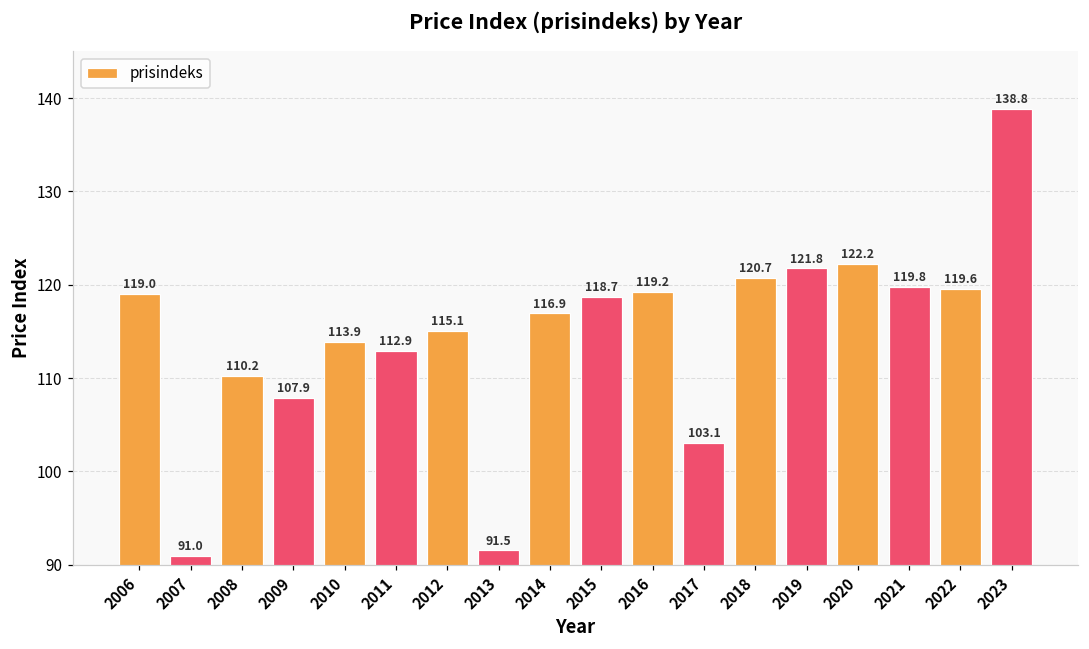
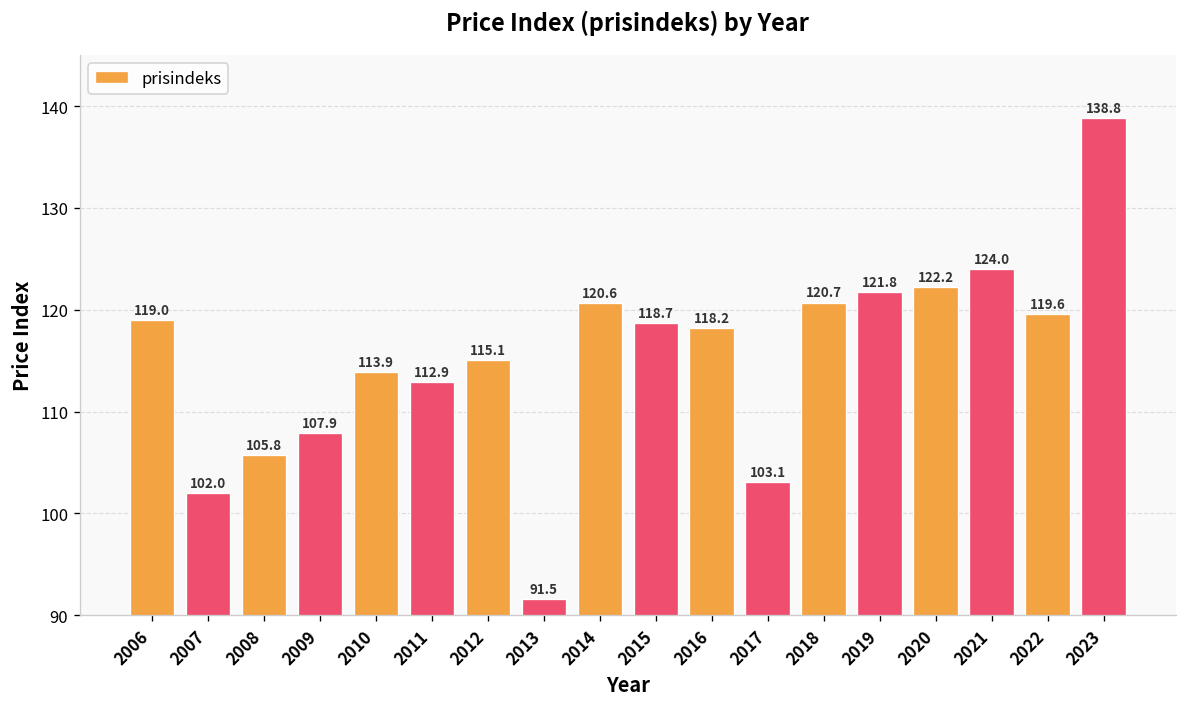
  {
    "2006": 119.0,
-   "2007": 91.0,
-   "2008": 110.2,
+   "2007": 102.0,
+   "2008": 105.8,
    "2009": 107.9,
    "2010": 113.9,
    "2011": 112.9,
    "2012": 115.1,
    "2013": 91.5,
-   "2014": 116.9,
+   "2014": 120.6,
    "2015": 118.7,
-   "2016": 119.2,
+   "2016": 118.2,
    "2017": 103.1,
    "2018": 120.7,
    "2019": 121.8,
    "2020": 122.2,
-   "2021": 119.8,
+   "2021": 124.0,
    "2022": 119.6,
    "2023": 138.8
  }
